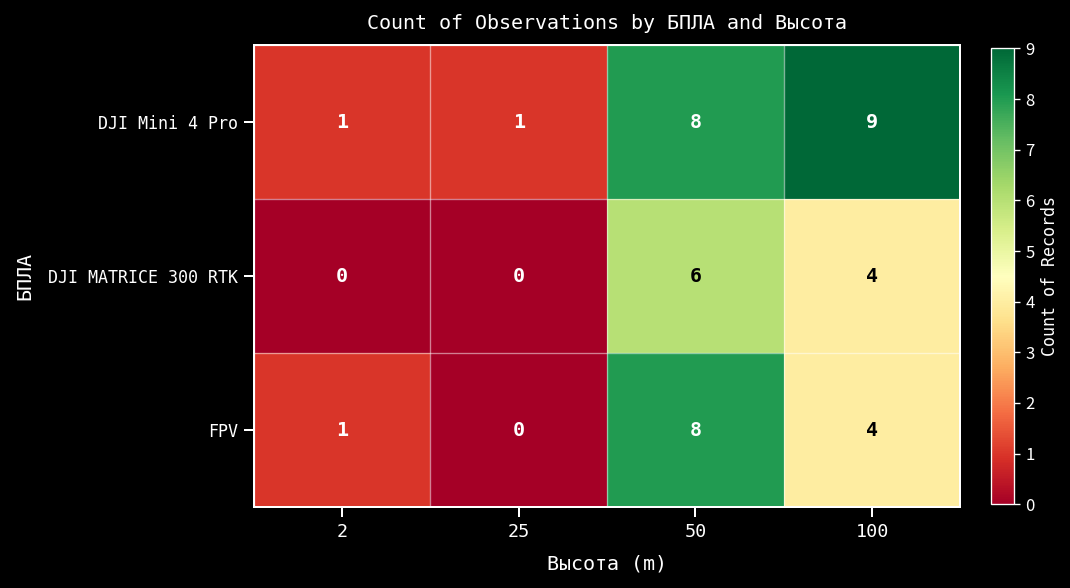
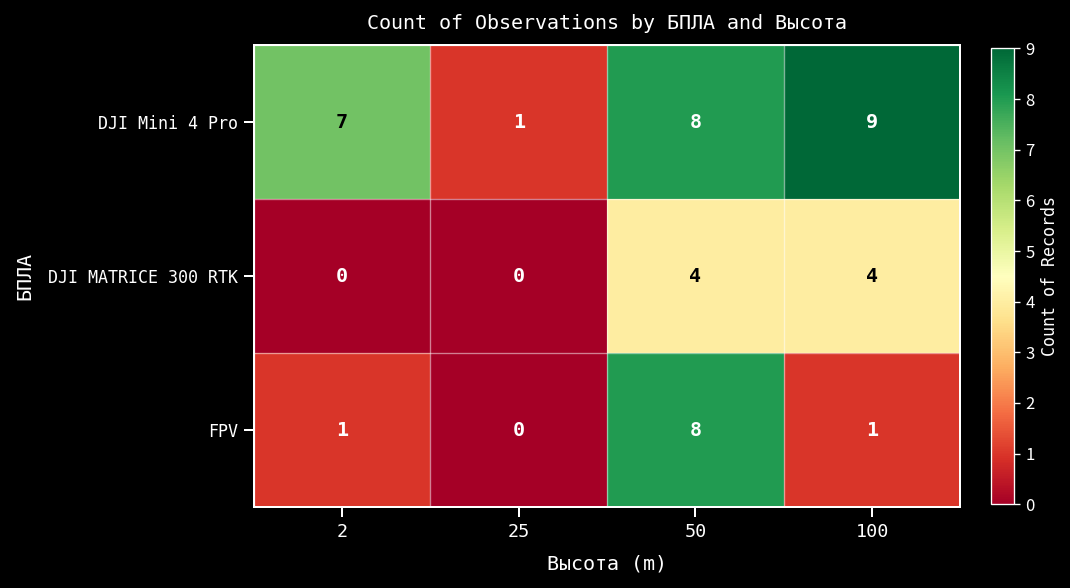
  {
    "DJI Mini 4 Pro": {
-     "2": 1,
+     "2": 7,
      "25": 1,
      "50": 8,
      "100": 9
    },
    "DJI MATRICE 300 RTK": {
      "2": 0,
      "25": 0,
-     "50": 6,
+     "50": 4,
      "100": 4
    },
    "FPV": {
      "2": 1,
      "25": 0,
      "50": 8,
-     "100": 4
+     "100": 1
    }
  }
